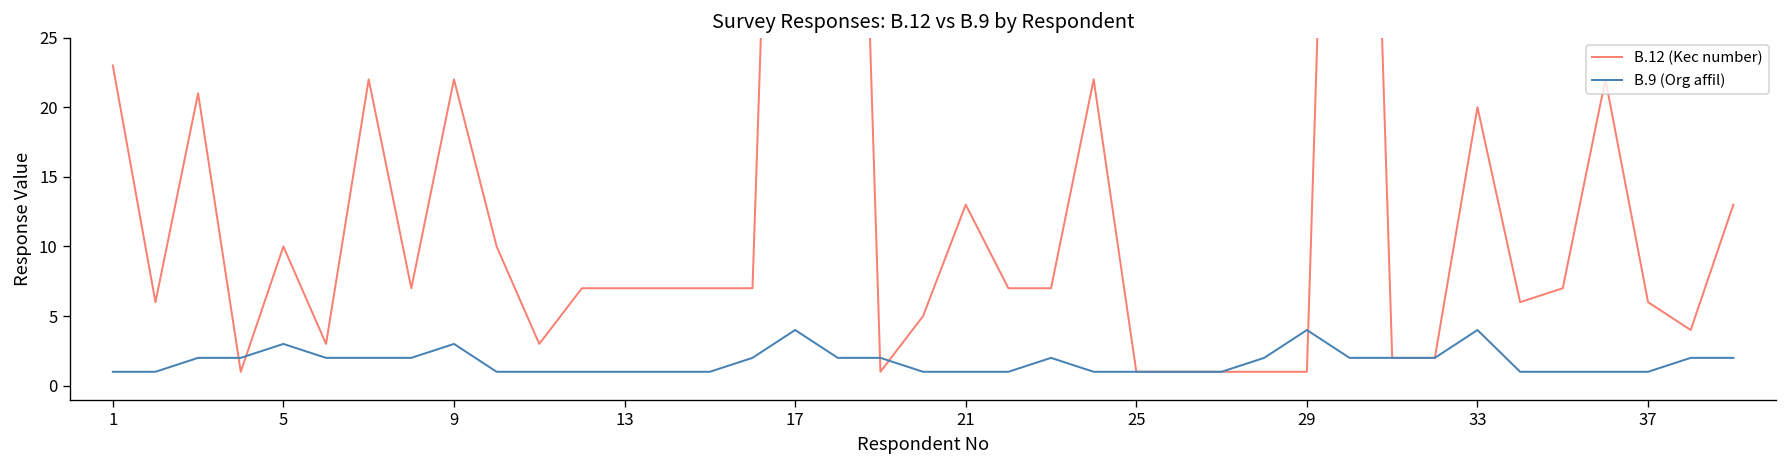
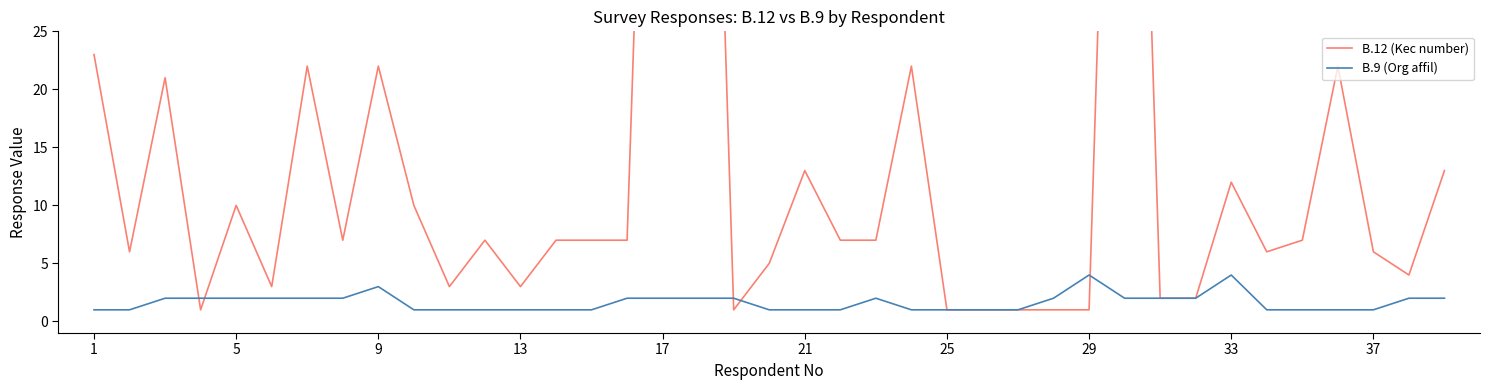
  {
    "B.12 (Kec number)": {
      "1": 23,
      "5": 10,
      "9": 22,
-     "13": 7,
+     "13": 3,
      "21": 13,
      "29": 1,
-     "33": 20,
+     "33": 12,
      "37": 6
    },
    "B.9 (Org affil)": {
      "1": 1,
-     "5": 3,
+     "5": 2,
      "9": 3,
      "13": 1,
-     "17": 4,
+     "17": 2,
      "21": 1,
      "29": 4,
      "33": 4,
      "37": 1
    }
  }
